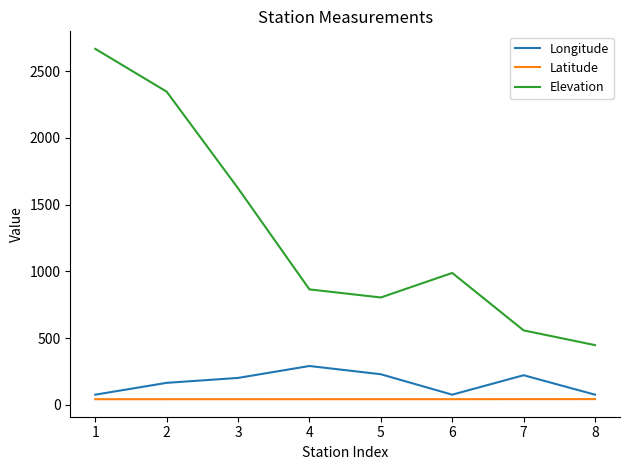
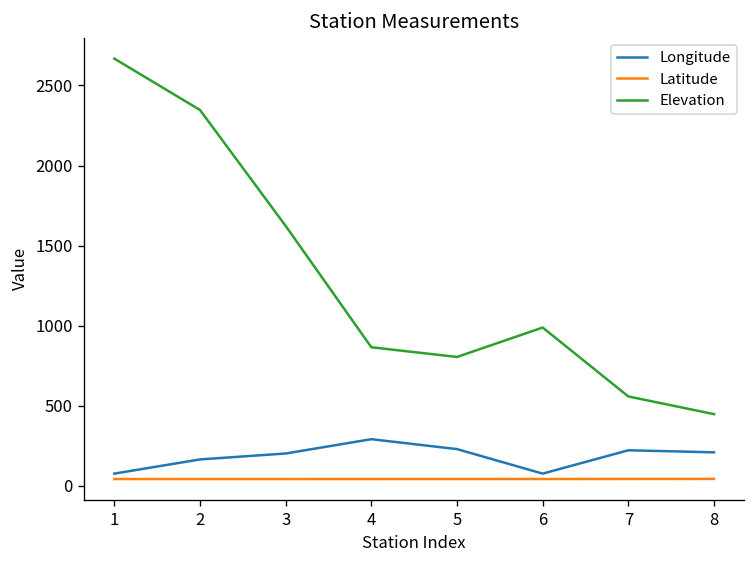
  {
    "Longitude": {
      "1": 80,
      "2": 170,
      "3": 200,
      "4": 290,
      "5": 230,
      "6": 80,
      "7": 220,
-     "8": 80
+     "8": 210
    },
    "Latitude": {
      "1": 40,
      "2": 40,
      "3": 40,
      "4": 40,
      "5": 40,
      "6": 40,
      "7": 40,
      "8": 40
    },
    "Elevation": {
      "1": 2670,
      "2": 2350,
      "3": 1620,
      "4": 870,
      "5": 810,
      "6": 990,
      "7": 560,
      "8": 450
    }
  }
